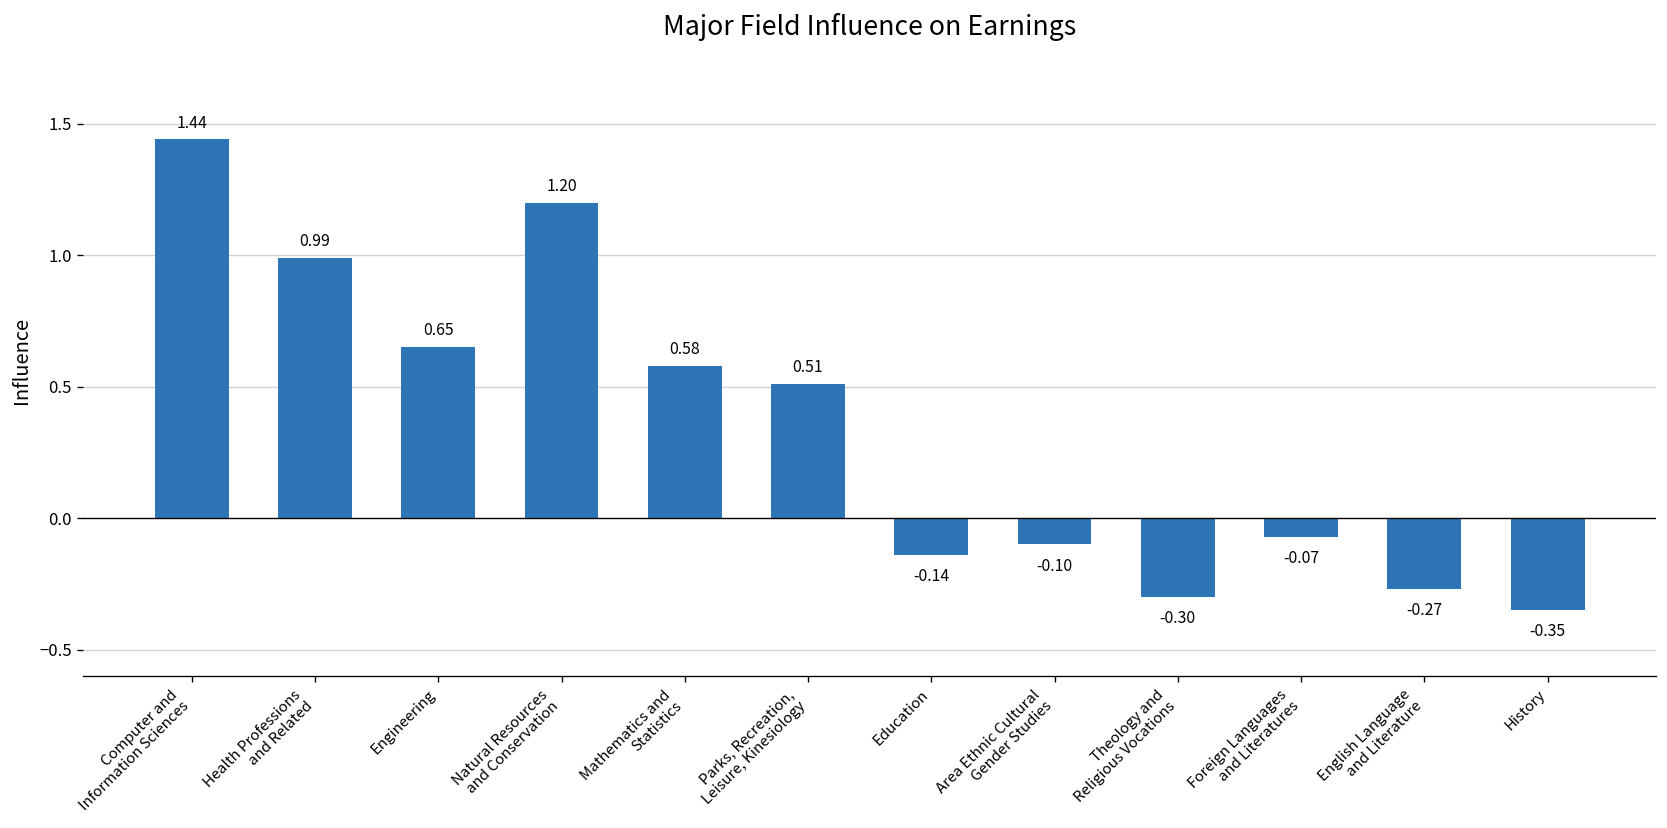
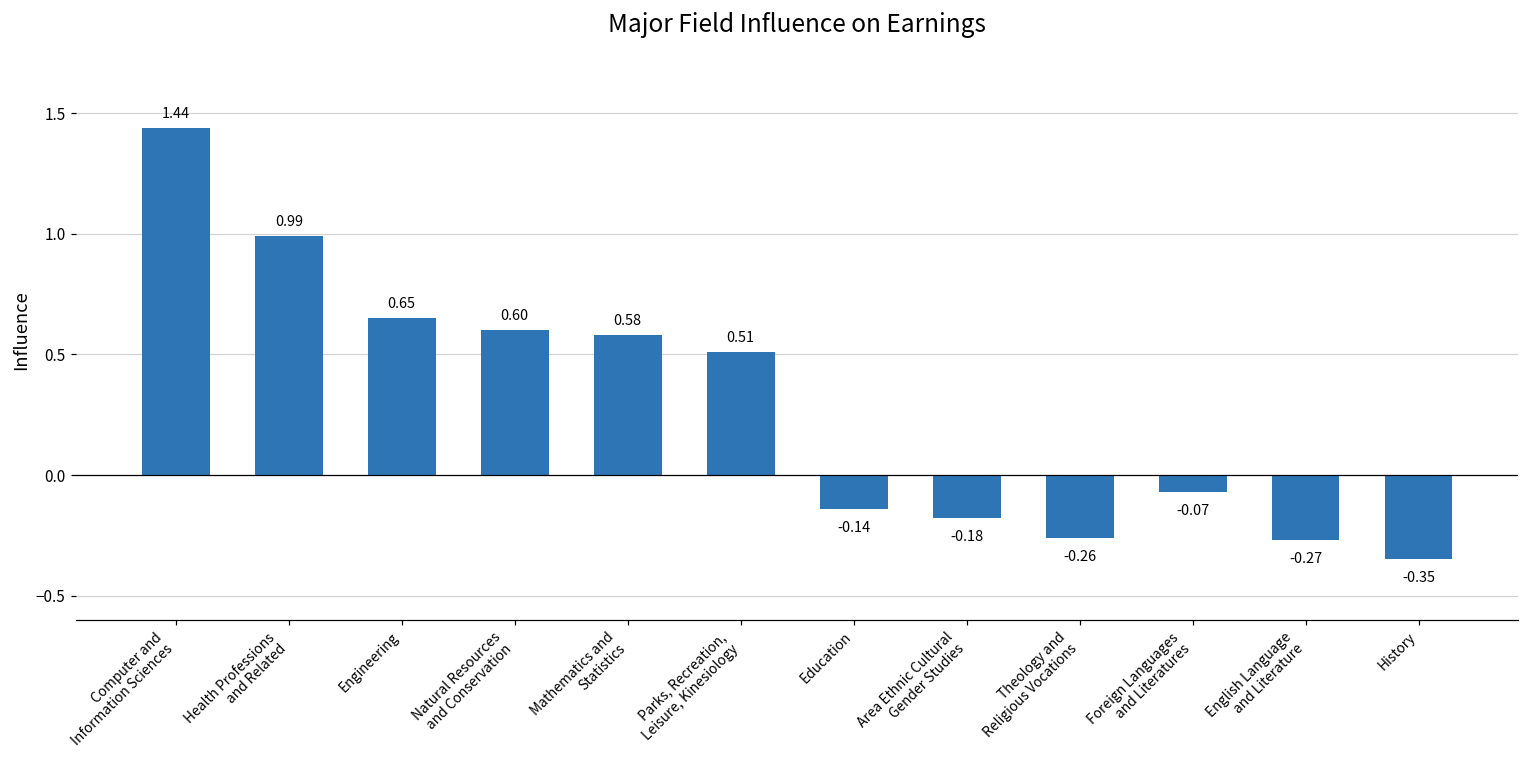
  {
    "Computer and Information Sciences": 1.44,
    "Health Professions and Related": 0.99,
    "Engineering": 0.65,
-   "Natural Resources and Conservation": 1.20,
+   "Natural Resources and Conservation": 0.60,
    "Mathematics and Statistics": 0.58,
    "Parks, Recreation, Leisure, Kinesiology": 0.51,
    "Education": -0.14,
-   "Area Ethnic Cultural Gender Studies": -0.10,
-   "Theology and Religious Vocations": -0.30,
+   "Area Ethnic Cultural Gender Studies": -0.18,
+   "Theology and Religious Vocations": -0.26,
    "Foreign Languages and Literatures": -0.07,
    "English Language and Literature": -0.27,
    "History": -0.35
  }
